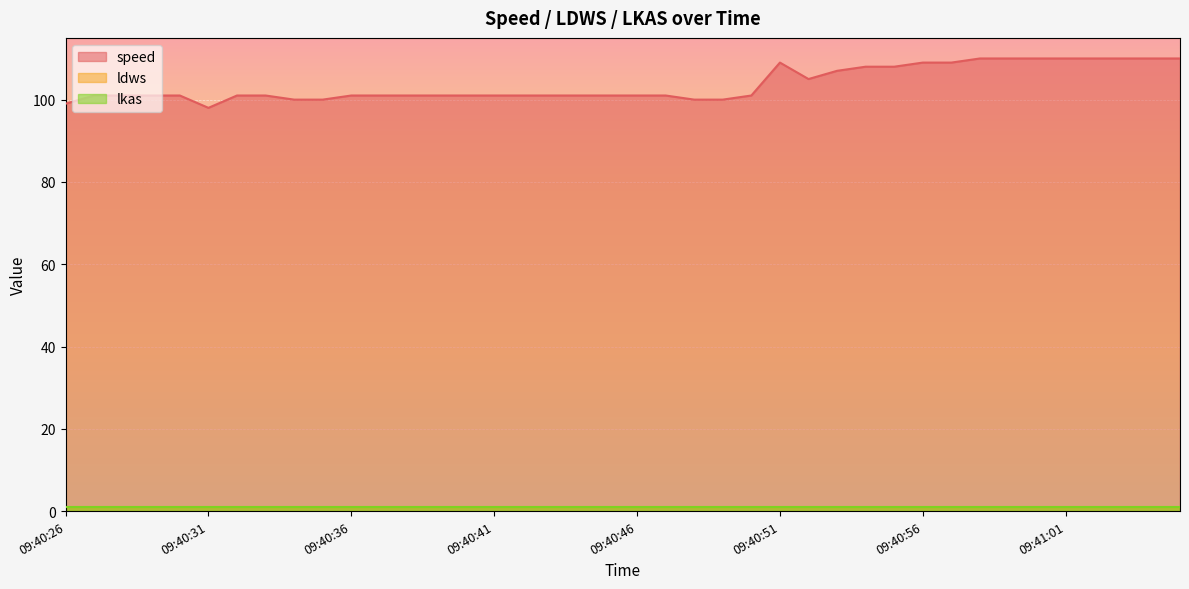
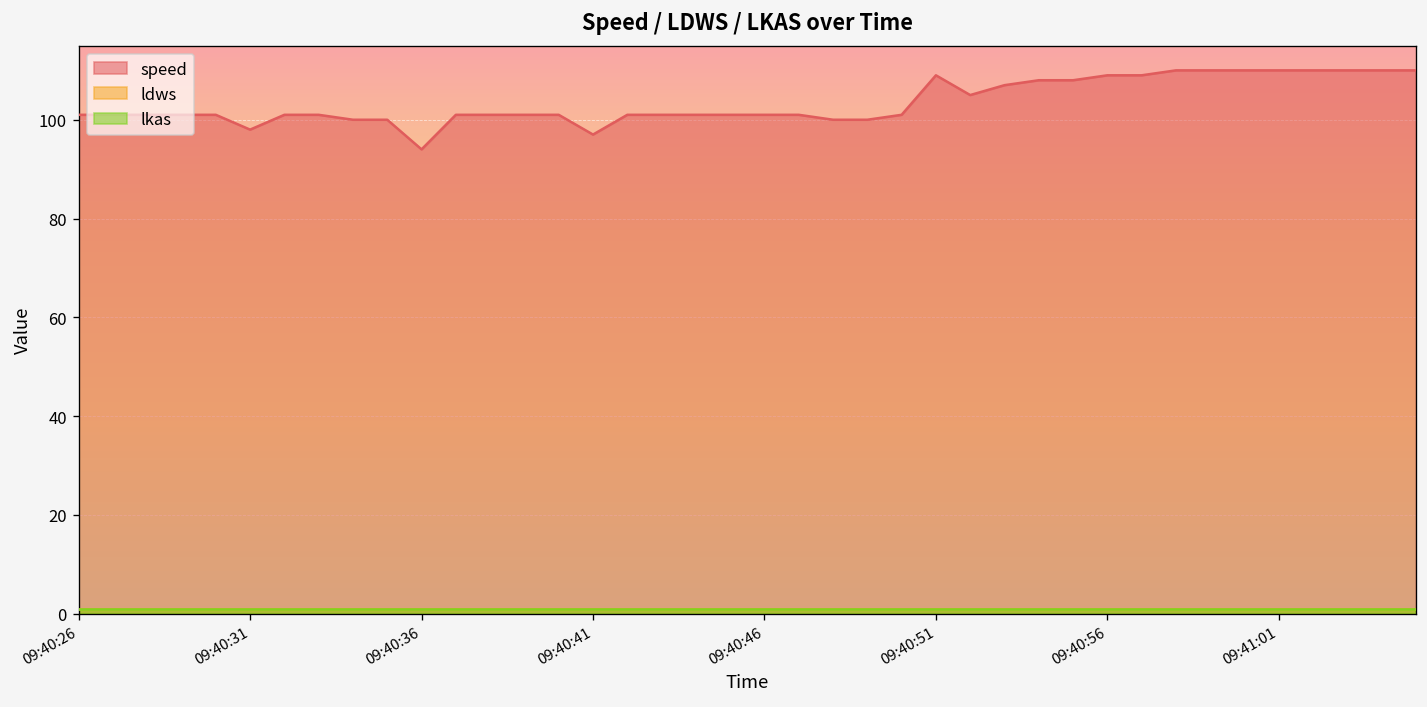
  {
    "speed": {
-     "09:40:26": 99,
+     "09:40:26": 101,
      "09:40:31": 98,
-     "09:40:36": 101,
-     "09:40:41": 101,
+     "09:40:36": 94,
+     "09:40:41": 97,
      "09:40:46": 101,
      "09:40:51": 109,
      "09:40:56": 109,
      "09:41:01": 110
    },
    "lkas": {
      "09:40:26": 1,
      "09:40:31": 1,
      "09:40:36": 1,
      "09:40:41": 1,
      "09:40:46": 1,
      "09:40:51": 1,
      "09:40:56": 1,
      "09:41:01": 1
    }
  }
